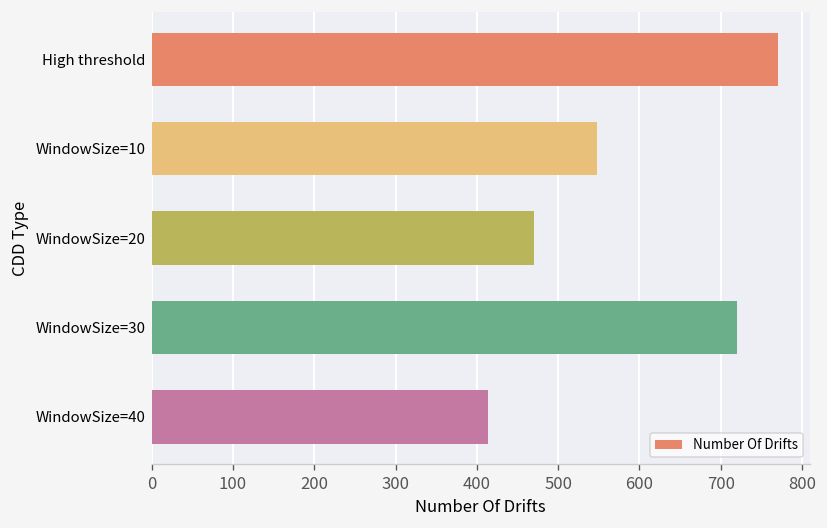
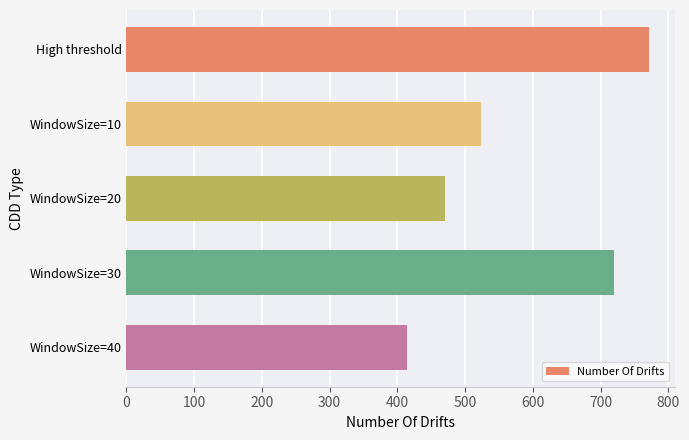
  {
    "High threshold": 770,
-   "WindowSize=10": 550,
+   "WindowSize=10": 520,
    "WindowSize=20": 470,
    "WindowSize=30": 720,
    "WindowSize=40": 410
  }
